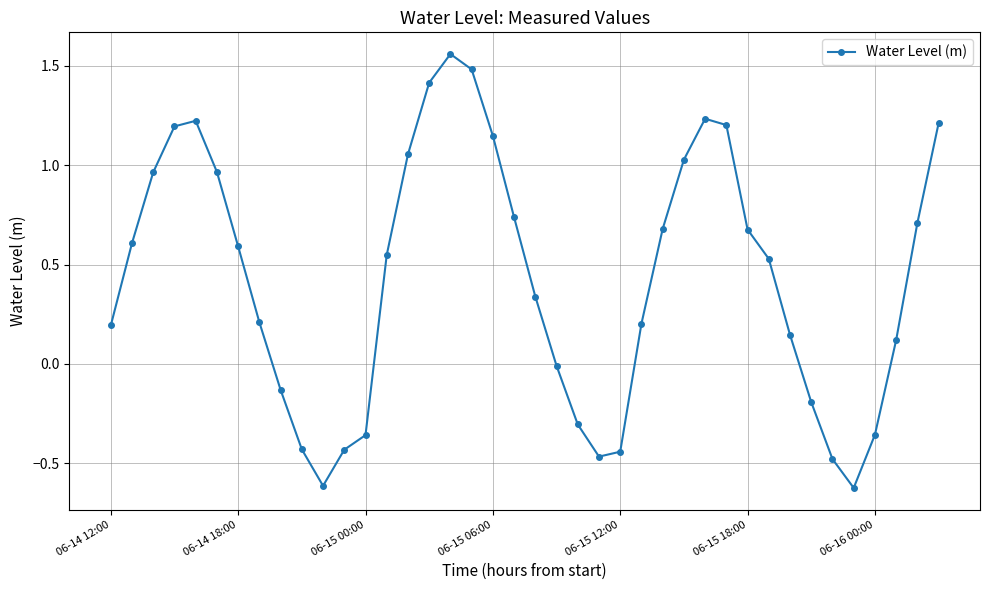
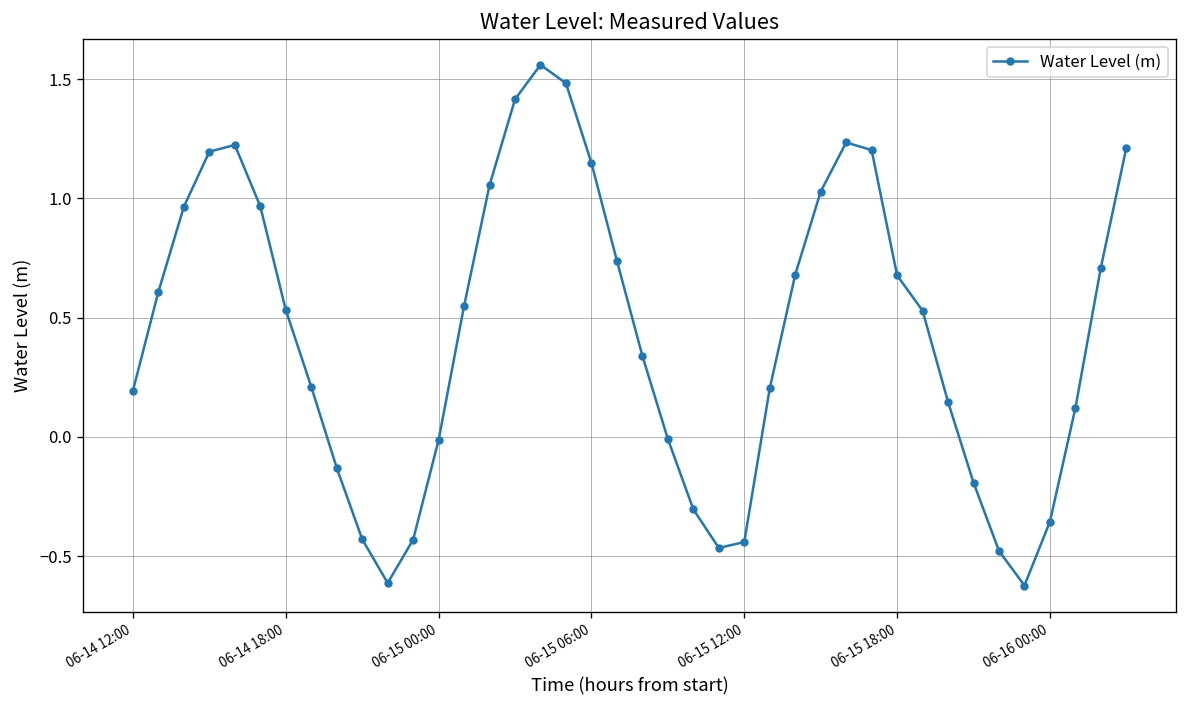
  {
    "06-14 12:00": 0.19,
-   "06-14 18:00": 0.59,
-   "06-15 00:00": -0.36,
+   "06-14 18:00": 0.53,
+   "06-15 00:00": -0.01,
    "06-15 06:00": 1.15,
    "06-15 12:00": -0.44,
    "06-15 18:00": 0.68,
    "06-16 00:00": -0.36
  }
